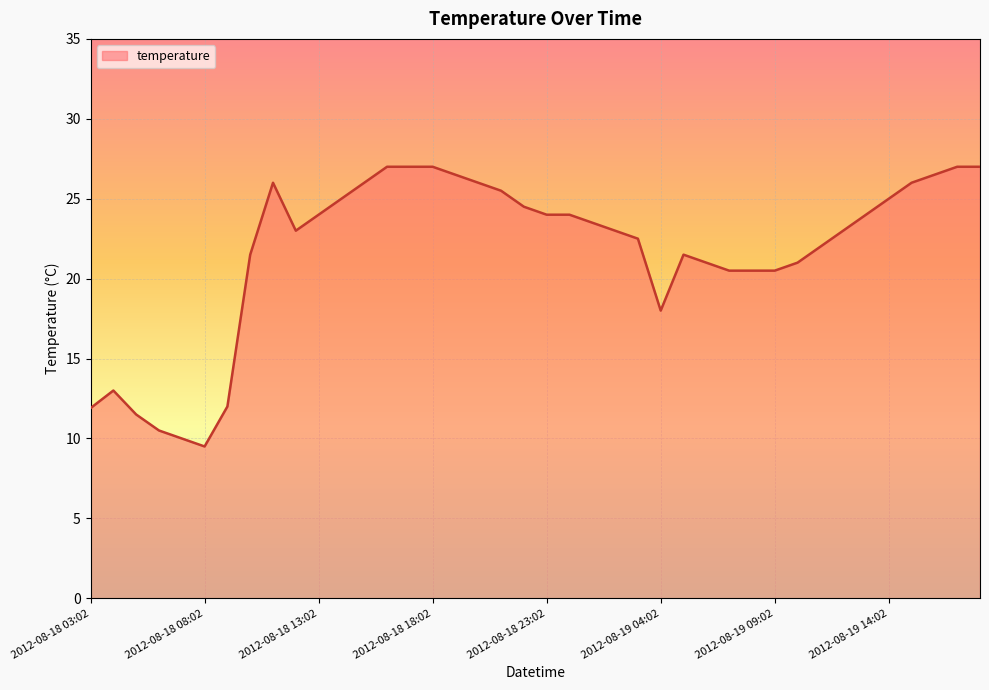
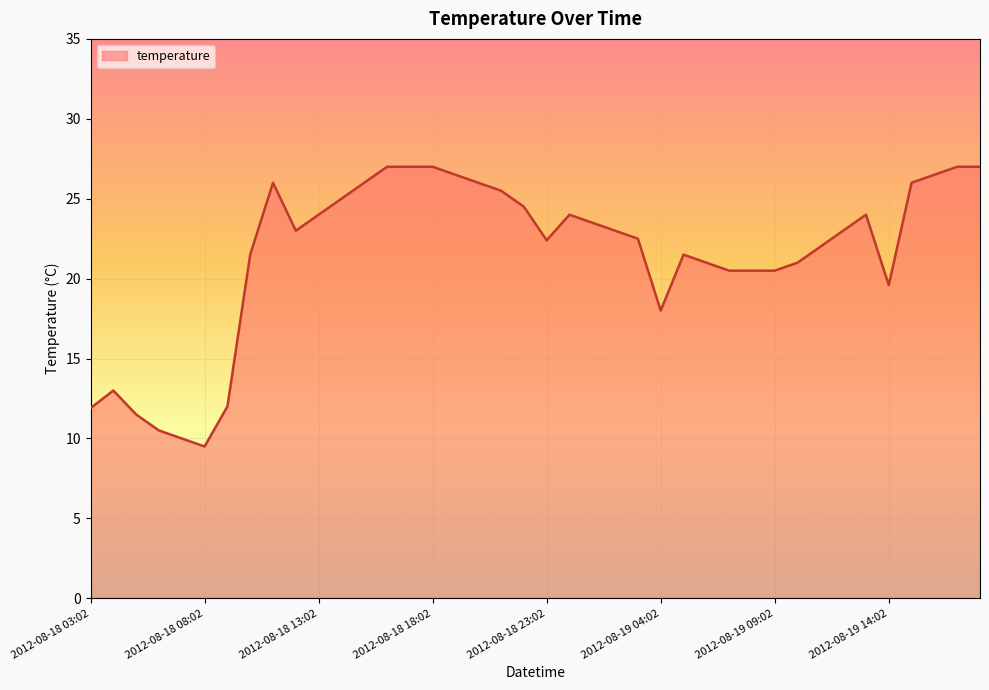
  {
    "2012-08-18 03:02": 11.9,
    "2012-08-18 08:02": 9.5,
    "2012-08-18 13:02": 24.0,
    "2012-08-18 18:02": 27.0,
-   "2012-08-18 23:02": 24.0,
+   "2012-08-18 23:02": 22.4,
    "2012-08-19 04:02": 18.0,
    "2012-08-19 09:02": 20.5,
-   "2012-08-19 14:02": 25.0
+   "2012-08-19 14:02": 19.6
  }
